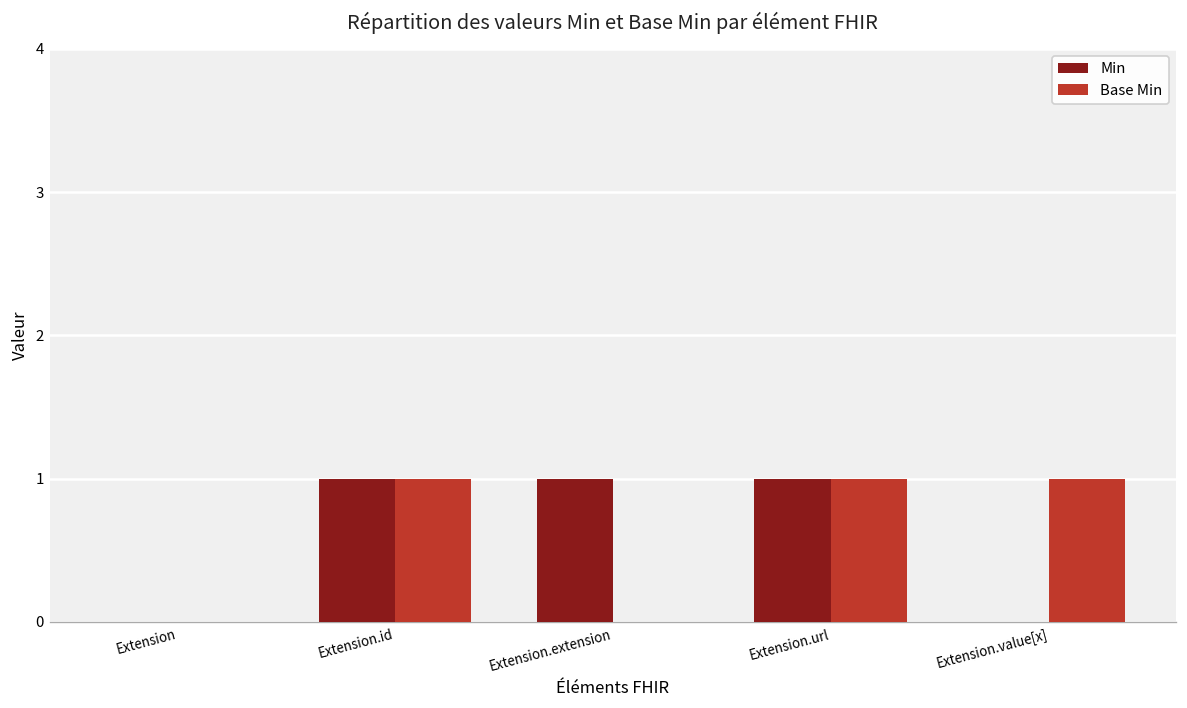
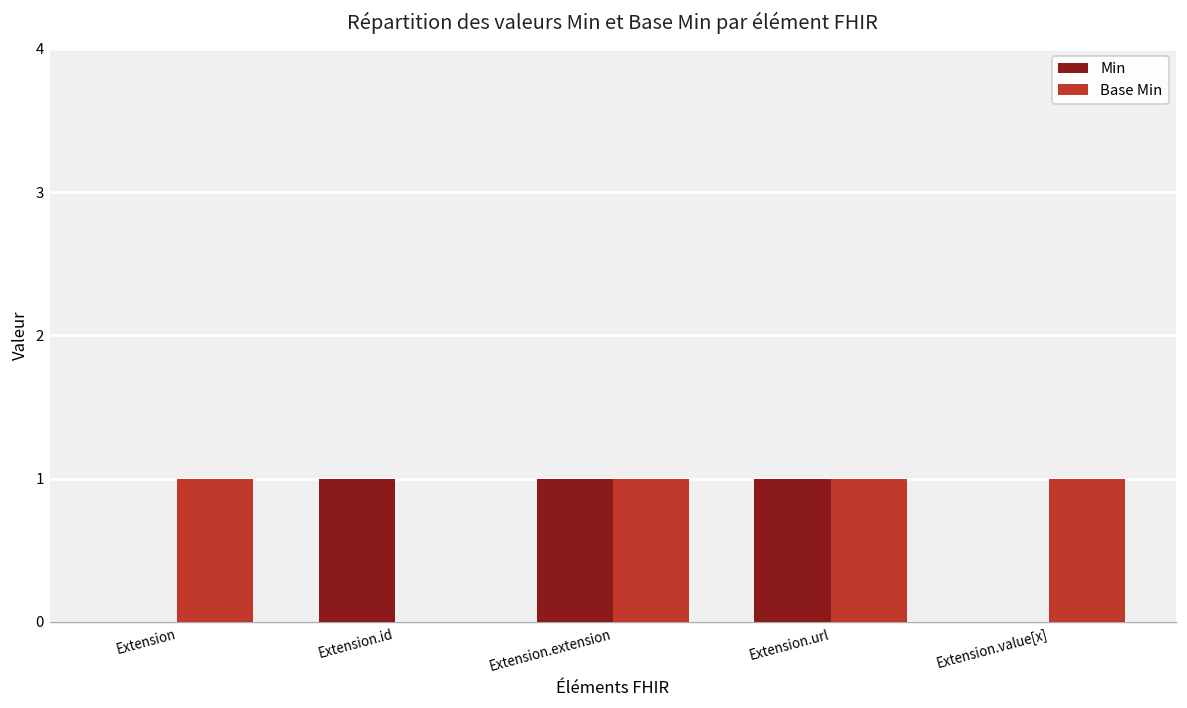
  {
    "Min": {
      "Extension": 0,
      "Extension.id": 1,
      "Extension.extension": 1,
      "Extension.url": 1,
      "Extension.value[x]": 0
    },
    "Base Min": {
-     "Extension": 0,
-     "Extension.id": 1,
-     "Extension.extension": 0,
+     "Extension": 1,
+     "Extension.id": 0,
+     "Extension.extension": 1,
      "Extension.url": 1,
      "Extension.value[x]": 1
    }
  }
